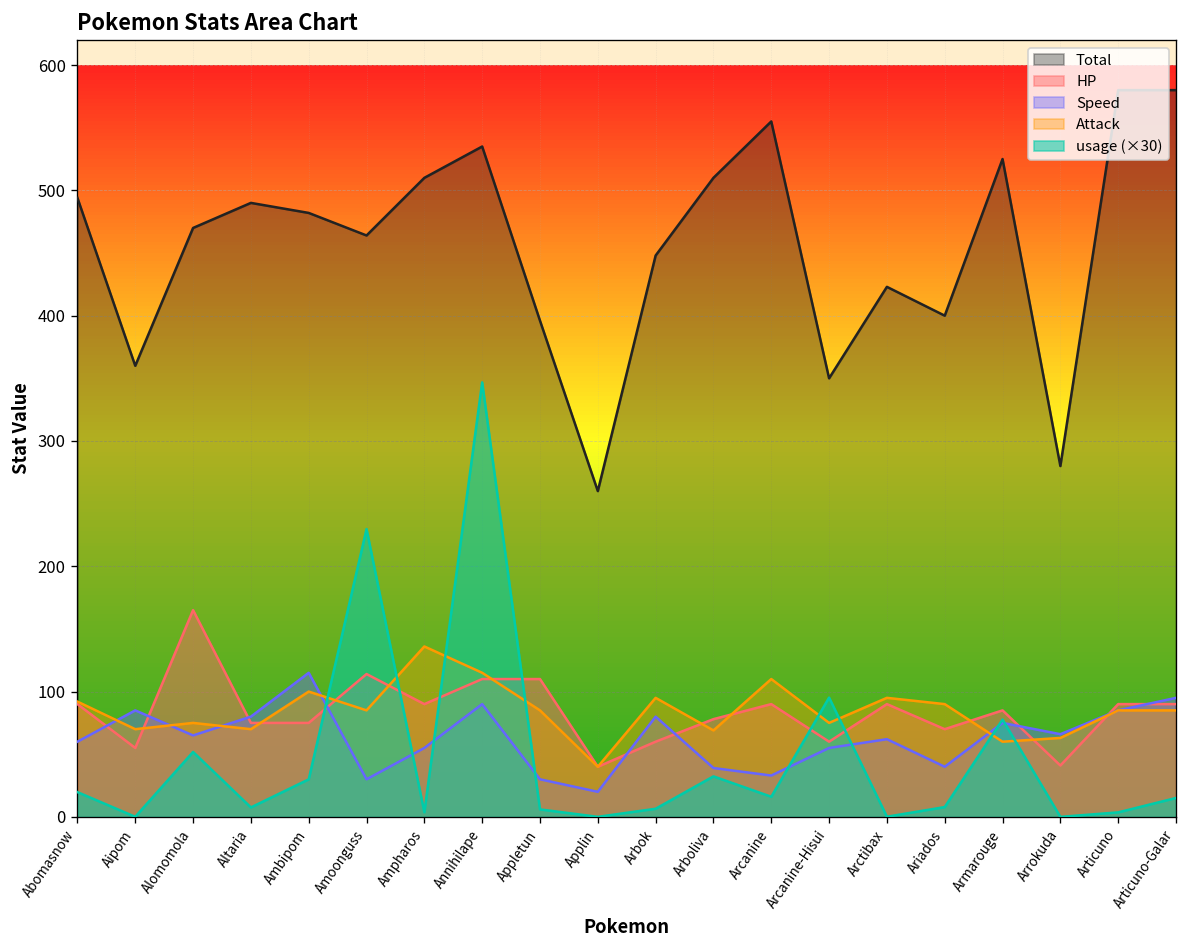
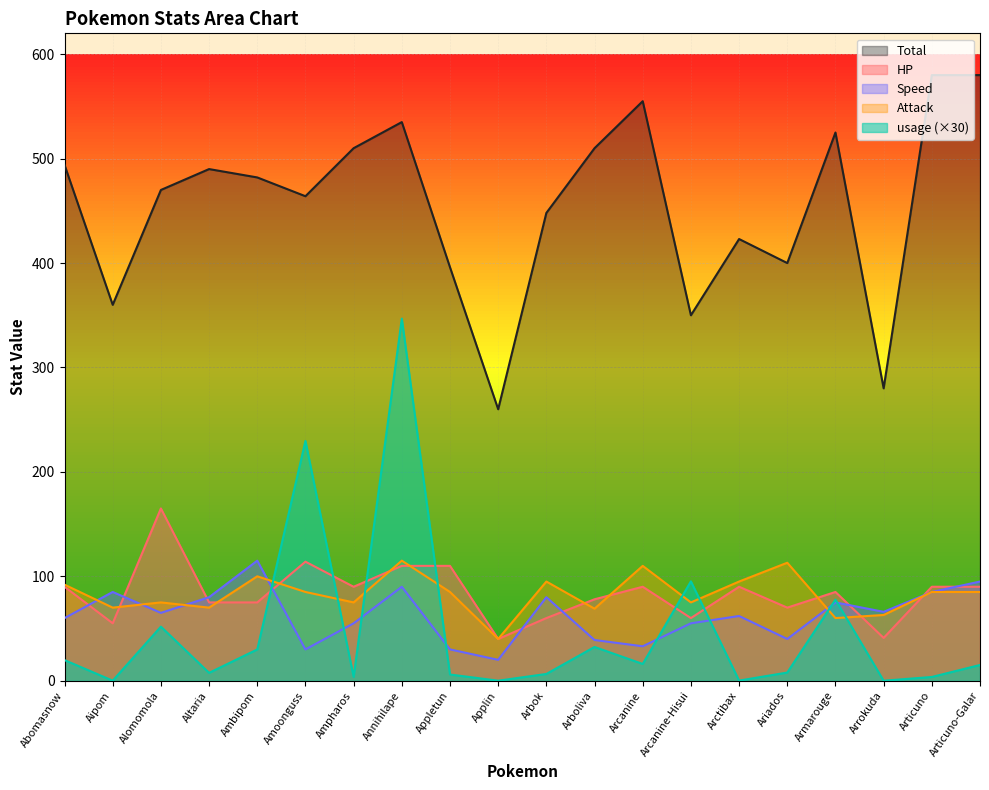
  {
    "Total": {
      "Abomasnow": 494,
      "Aipom": 360,
      "Alomomola": 470,
      "Altaria": 490,
      "Ambipom": 482,
      "Amoonguss": 464,
      "Ampharos": 510,
      "Annihilape": 535,
      "Appletun": 396,
      "Applin": 260,
      "Arbok": 448,
      "Arboliva": 510,
      "Arcanine": 555,
      "Arcanine-Hisui": 350,
      "Arctibax": 423,
      "Ariados": 400,
      "Armarouge": 525,
      "Arrokuda": 280,
      "Articuno-Galar": 580
    },
    "HP": {
      "Aipom": 55,
      "Alomomola": 165,
      "Altaria": 75,
      "Ambipom": 75,
      "Amoonguss": 114,
      "Ampharos": 90,
      "Annihilape": 110,
      "Appletun": 110,
      "Arbok": 60,
      "Arboliva": 78,
      "Arcanine": 90,
      "Arcanine-Hisui": 60,
      "Arctibax": 90,
      "Ariados": 70,
      "Armarouge": 85,
      "Arrokuda": 41,
      "Articuno": 90,
      "Articuno-Galar": 90
    },
    "Speed": {
      "Abomasnow": 60,
      "Aipom": 85,
      "Alomomola": 65,
      "Altaria": 80,
      "Ambipom": 115,
      "Amoonguss": 30,
      "Ampharos": 55,
      "Annihilape": 90,
      "Appletun": 30,
      "Applin": 20,
      "Arbok": 80,
      "Arboliva": 39,
      "Arcanine": 33,
      "Arcanine-Hisui": 55,
      "Arctibax": 62,
      "Ariados": 40,
      "Armarouge": 75,
      "Arrokuda": 66,
      "Articuno-Galar": 95
    },
    "Attack": {
      "Aipom": 70,
      "Alomomola": 75,
      "Altaria": 70,
      "Ambipom": 100,
      "Amoonguss": 85,
-     "Ampharos": 136,
+     "Ampharos": 75,
      "Annihilape": 115,
      "Appletun": 85,
      "Arbok": 95,
      "Arboliva": 69,
      "Arcanine": 110,
      "Arcanine-Hisui": 75,
      "Arctibax": 95,
-     "Ariados": 90,
+     "Ariados": 113,
      "Armarouge": 60,
      "Arrokuda": 63,
      "Articuno-Galar": 85
    },
    "usage (×30)": {
      "Abomasnow": 20,
      "Aipom": 0,
      "Alomomola": 52,
      "Altaria": 8,
      "Ambipom": 30,
      "Amoonguss": 230,
      "Ampharos": 4,
      "Annihilape": 347,
      "Appletun": 6,
      "Applin": 0,
      "Arbok": 6,
      "Arboliva": 32,
      "Arcanine": 16,
      "Arcanine-Hisui": 95,
      "Arctibax": 0,
      "Ariados": 8,
      "Armarouge": 78,
      "Arrokuda": 0,
      "Articuno": 4,
      "Articuno-Galar": 15
    }
  }
